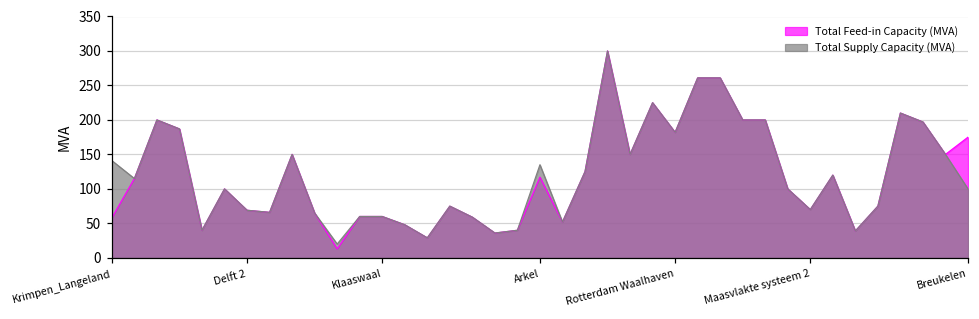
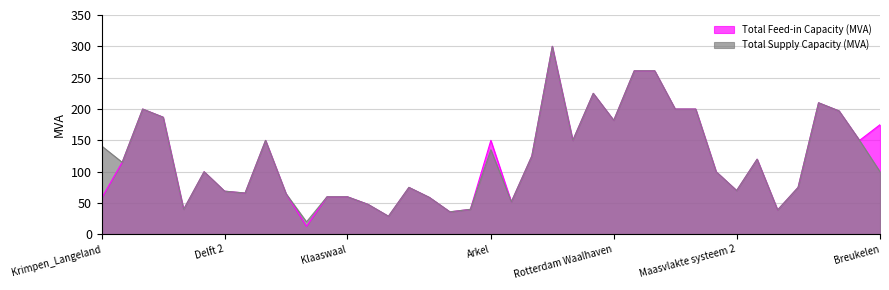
  {
    "Total Feed-in Capacity (MVA)": {
      "Krimpen_Langeland": 60,
-     "Arkel": 120,
+     "Arkel": 150,
      "Breukelen": 180
    },
    "Total Supply Capacity (MVA)": {
      "Krimpen_Langeland": 140,
      "Arkel": 140,
      "Breukelen": 100
    }
  }
